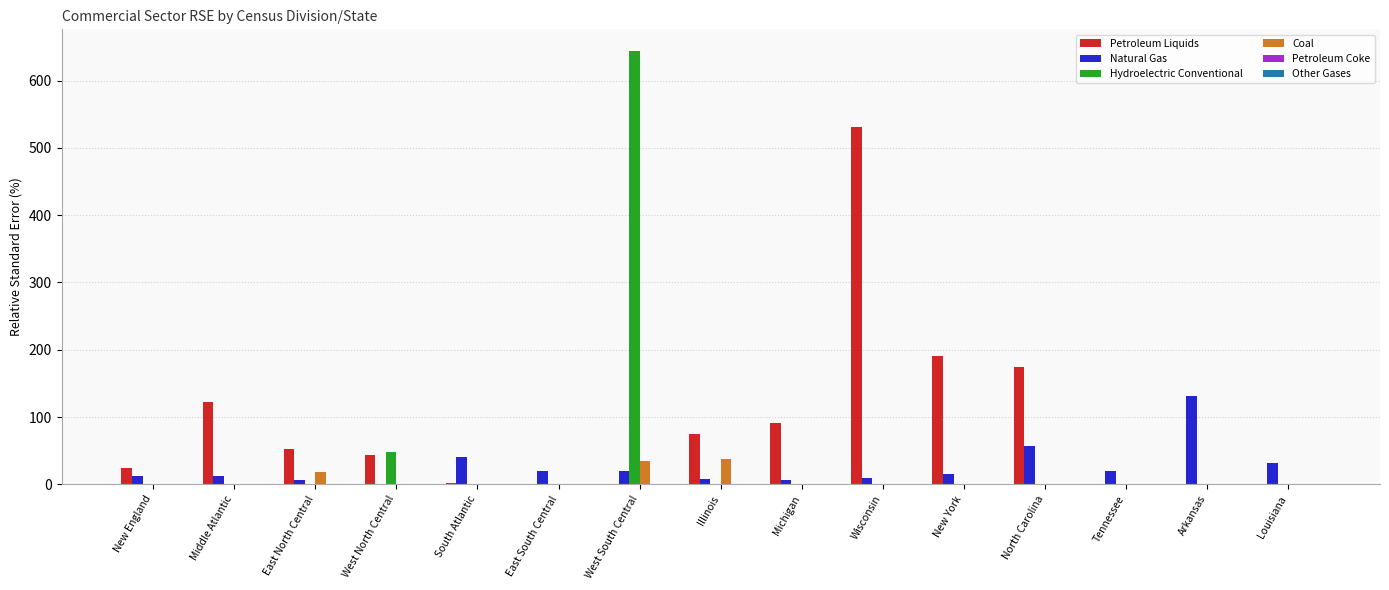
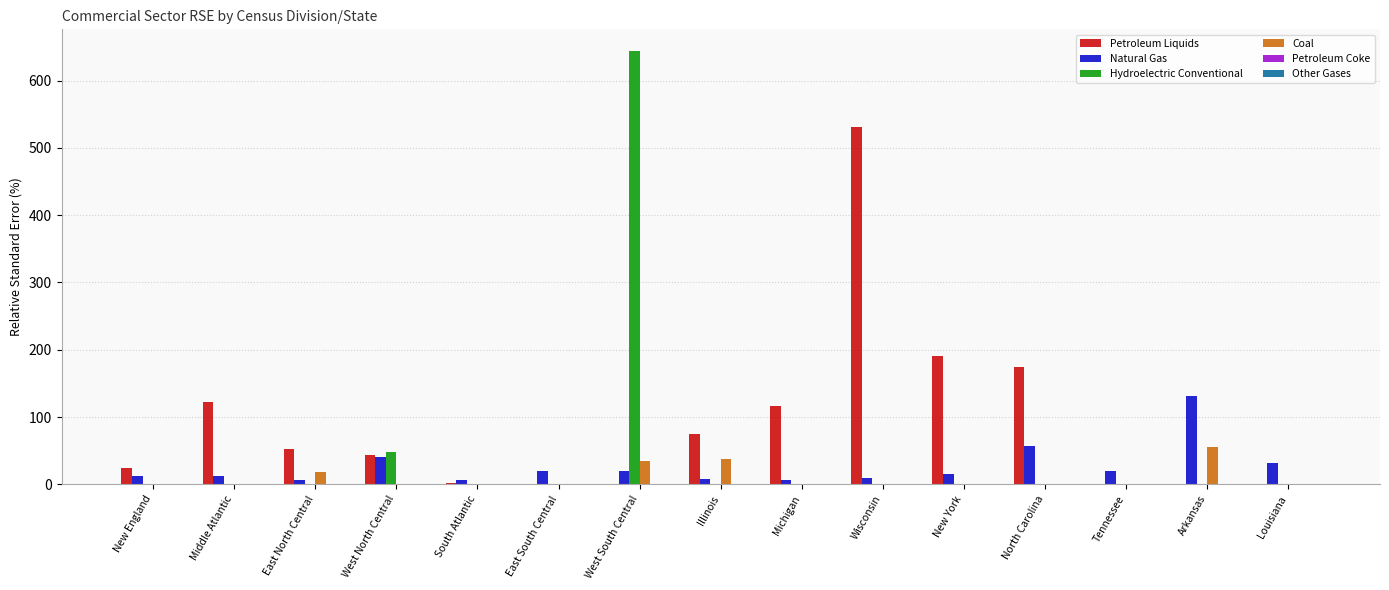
  {
    "Petroleum Liquids": {
      "New England": 20,
      "Middle Atlantic": 120,
      "East North Central": 50,
      "West North Central": 40,
      "East South Central": 0,
      "West South Central": 0,
      "Illinois": 80,
-     "Michigan": 90,
+     "Michigan": 120,
      "Wisconsin": 530,
      "New York": 190,
      "North Carolina": 170,
      "Tennessee": 0,
      "Arkansas": 0,
      "Louisiana": 0
    },
    "Natural Gas": {
      "New England": 10,
      "Middle Atlantic": 10,
      "East North Central": 10,
-     "West North Central": 0,
-     "South Atlantic": 40,
+     "West North Central": 40,
+     "South Atlantic": 10,
      "East South Central": 20,
      "West South Central": 20,
      "Illinois": 10,
      "Michigan": 10,
      "Wisconsin": 10,
      "New York": 20,
      "North Carolina": 60,
      "Tennessee": 20,
      "Arkansas": 130,
      "Louisiana": 30
    },
    "Hydroelectric Conventional": {
      "New England": 0,
      "Middle Atlantic": 0,
      "East North Central": 0,
      "West North Central": 50,
      "South Atlantic": 0,
      "East South Central": 0,
      "West South Central": 640,
      "Illinois": 0,
      "Michigan": 0,
      "Wisconsin": 0,
      "New York": 0,
      "North Carolina": 0,
      "Tennessee": 0,
      "Arkansas": 0,
      "Louisiana": 0
    },
    "Coal": {
      "New England": 0,
      "Middle Atlantic": 0,
      "East North Central": 20,
      "West North Central": 0,
      "South Atlantic": 0,
      "East South Central": 0,
      "West South Central": 30,
      "Illinois": 40,
      "Michigan": 0,
      "Wisconsin": 0,
      "New York": 0,
      "North Carolina": 0,
      "Tennessee": 0,
-     "Arkansas": 0,
+     "Arkansas": 60,
      "Louisiana": 0
    },
    "Petroleum Coke": {
      "New England": 0,
      "Middle Atlantic": 0,
      "East North Central": 0,
      "West North Central": 0,
      "South Atlantic": 0,
      "East South Central": 0,
      "West South Central": 0,
      "Illinois": 0,
      "Michigan": 0,
      "Wisconsin": 0,
      "New York": 0,
      "North Carolina": 0,
      "Tennessee": 0,
      "Arkansas": 0,
      "Louisiana": 0
    },
    "Other Gases": {
      "New England": 0,
      "Middle Atlantic": 0,
      "East North Central": 0,
      "West North Central": 0,
      "South Atlantic": 0,
      "East South Central": 0,
      "West South Central": 0,
      "Illinois": 0,
      "Michigan": 0,
      "Wisconsin": 0,
      "New York": 0,
      "North Carolina": 0,
      "Tennessee": 0,
      "Arkansas": 0,
      "Louisiana": 0
    }
  }
